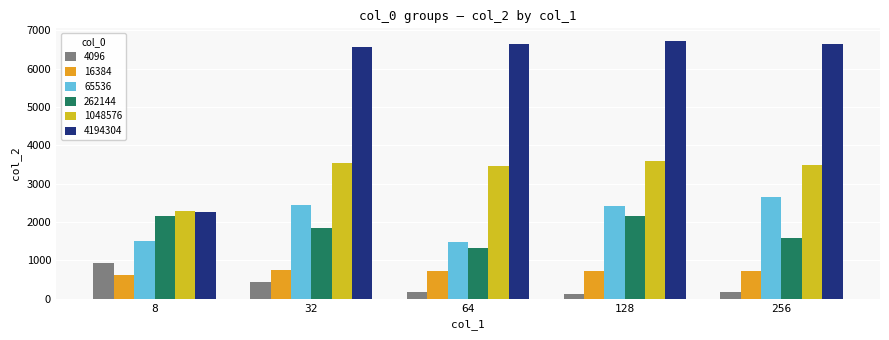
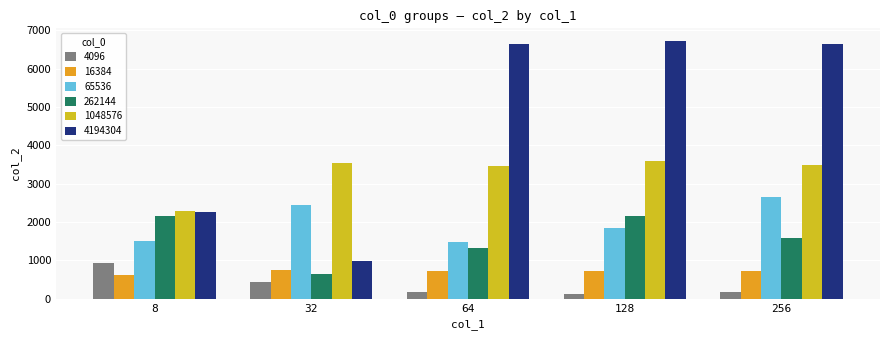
  {
    "4096": {
      "8": 900,
      "32": 400,
      "64": 200,
      "128": 100,
      "256": 200
    },
    "65536": {
      "8": 1500,
      "32": 2400,
      "64": 1500,
-     "128": 2400,
+     "128": 1900,
      "256": 2600
    },
    "262144": {
      "8": 2200,
-     "32": 1900,
+     "32": 700,
      "64": 1300,
      "128": 2200,
      "256": 1600
    },
    "4194304": {
      "8": 2300,
-     "32": 6600,
+     "32": 1000,
      "64": 6600,
      "128": 6700,
      "256": 6600
    }
  }
